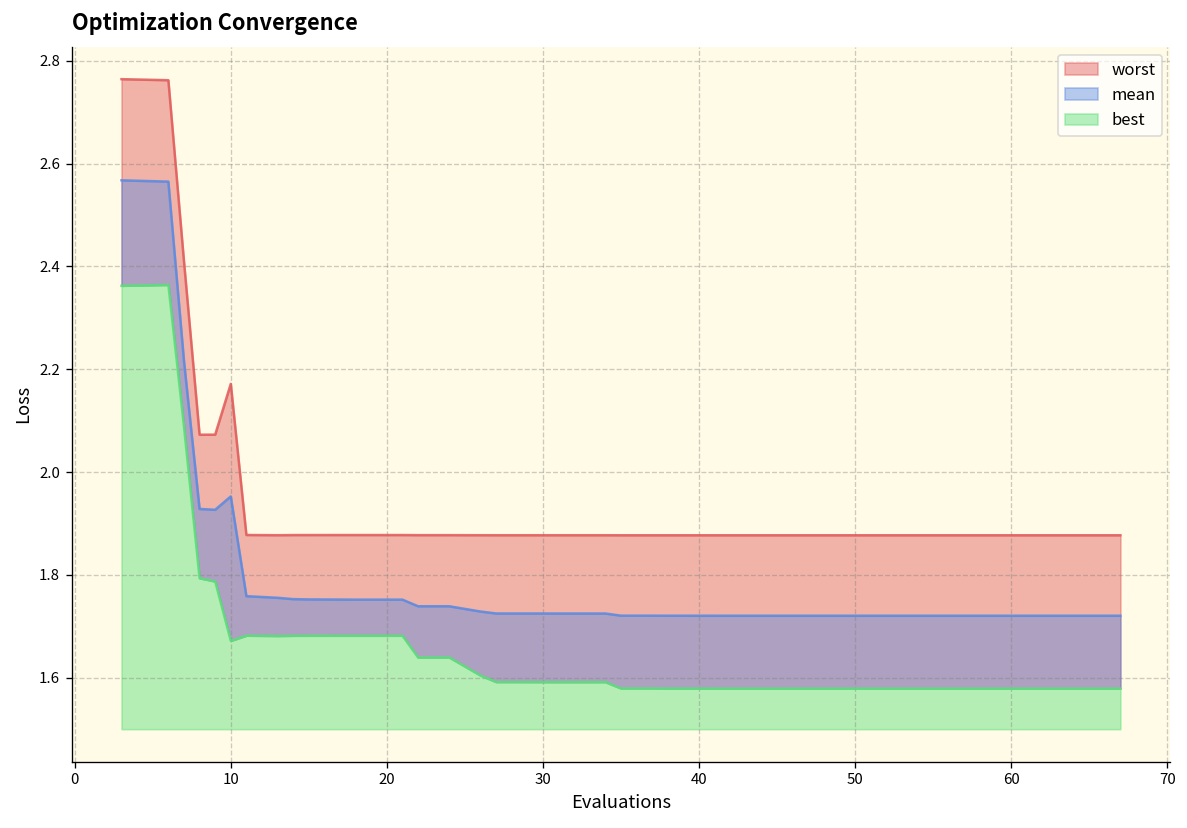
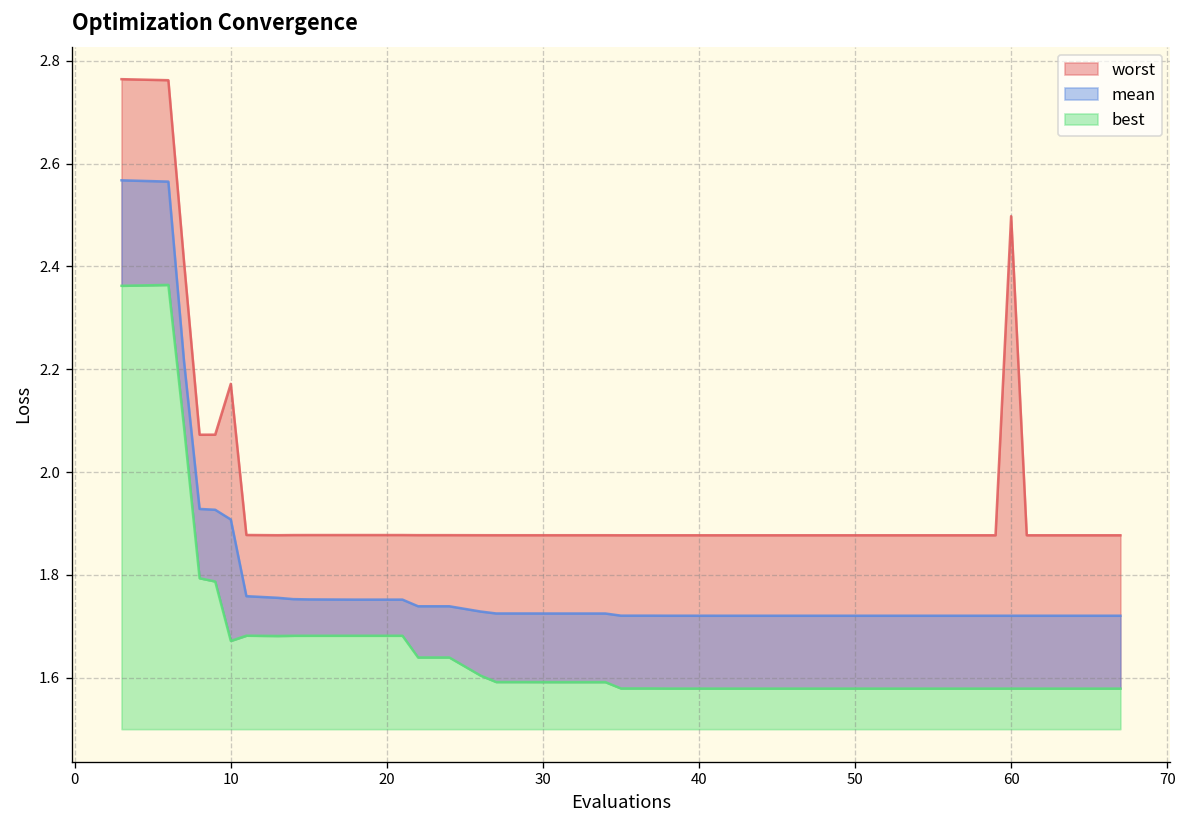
  {
    "worst": {
      "10": 2.17,
-     "60": 1.88
+     "60": 2.50
    },
    "mean": {
-     "10": 1.95,
+     "10": 1.91,
      "60": 1.72
    },
    "best": {
      "10": 1.67,
      "60": 1.58
    }
  }
